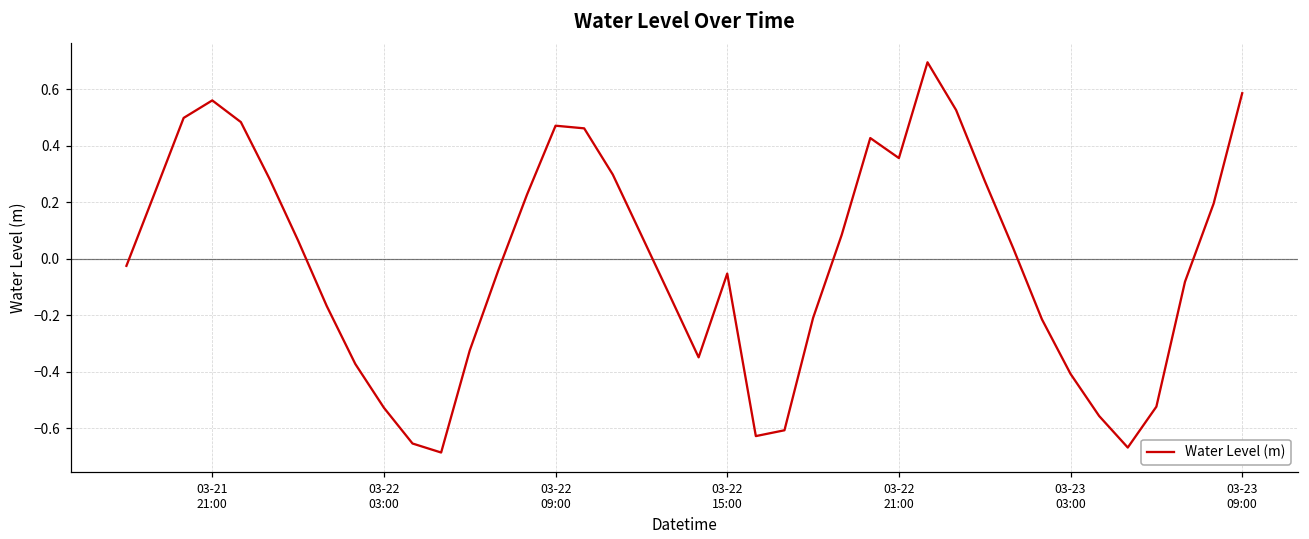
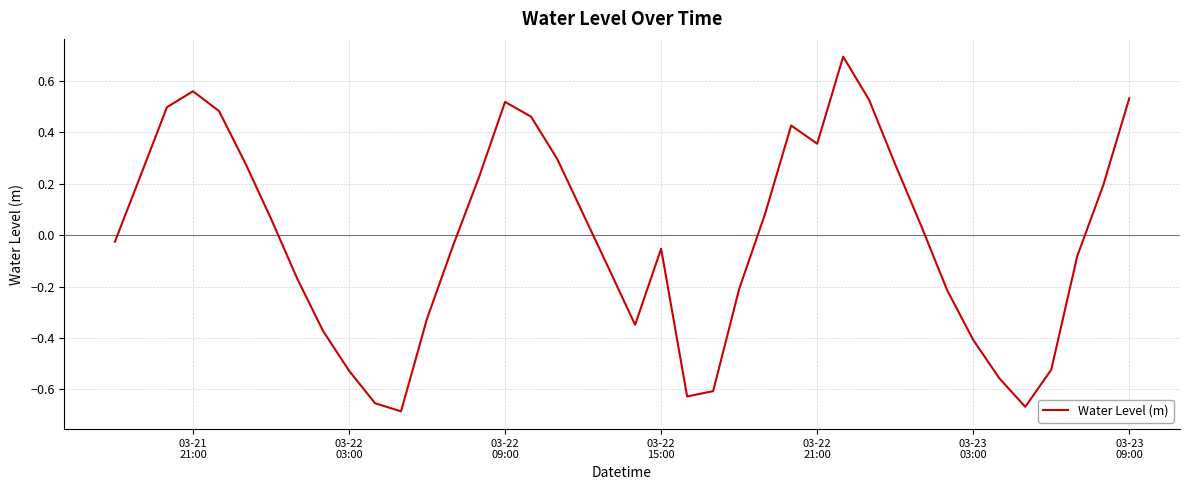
  {
    "03-21 21:00": 0.56,
    "03-22 03:00": -0.53,
-   "03-22 09:00": 0.47,
+   "03-22 09:00": 0.52,
    "03-22 15:00": -0.05,
    "03-22 21:00": 0.36,
    "03-23 03:00": -0.41,
-   "03-23 09:00": 0.59
+   "03-23 09:00": 0.53
  }
